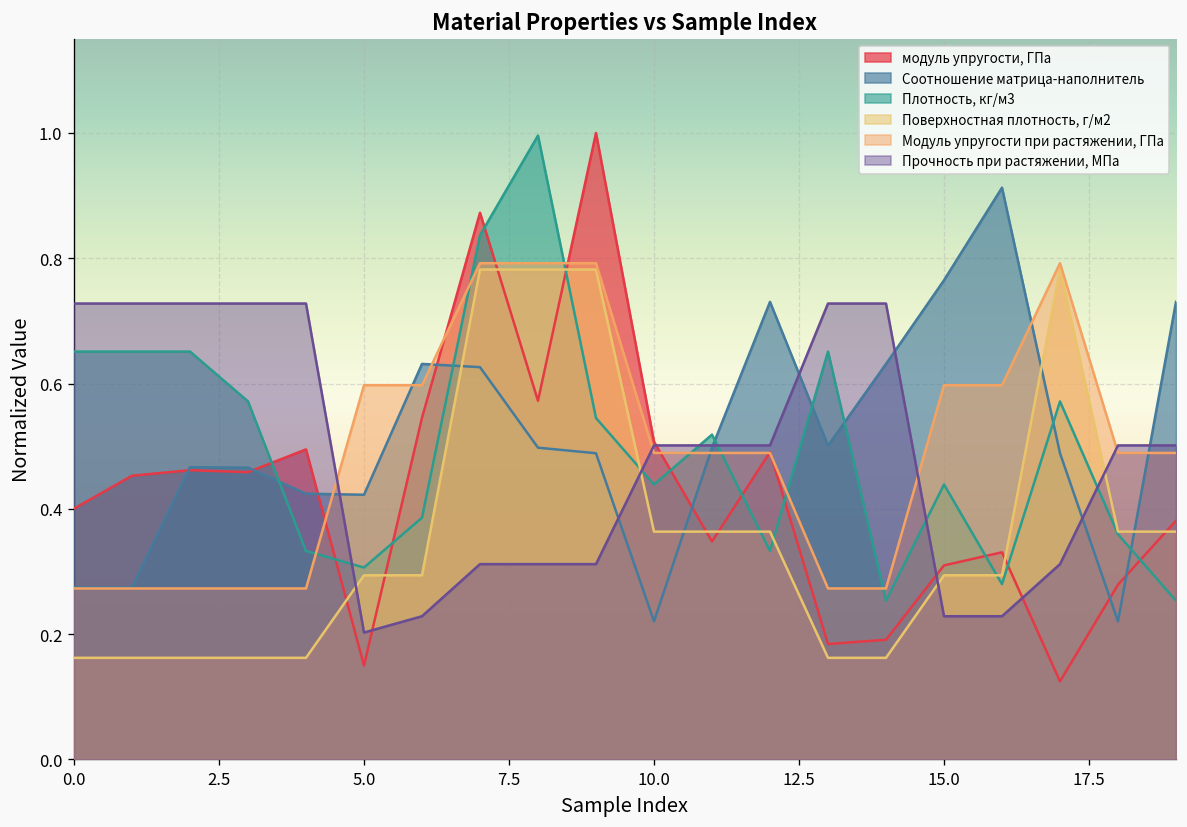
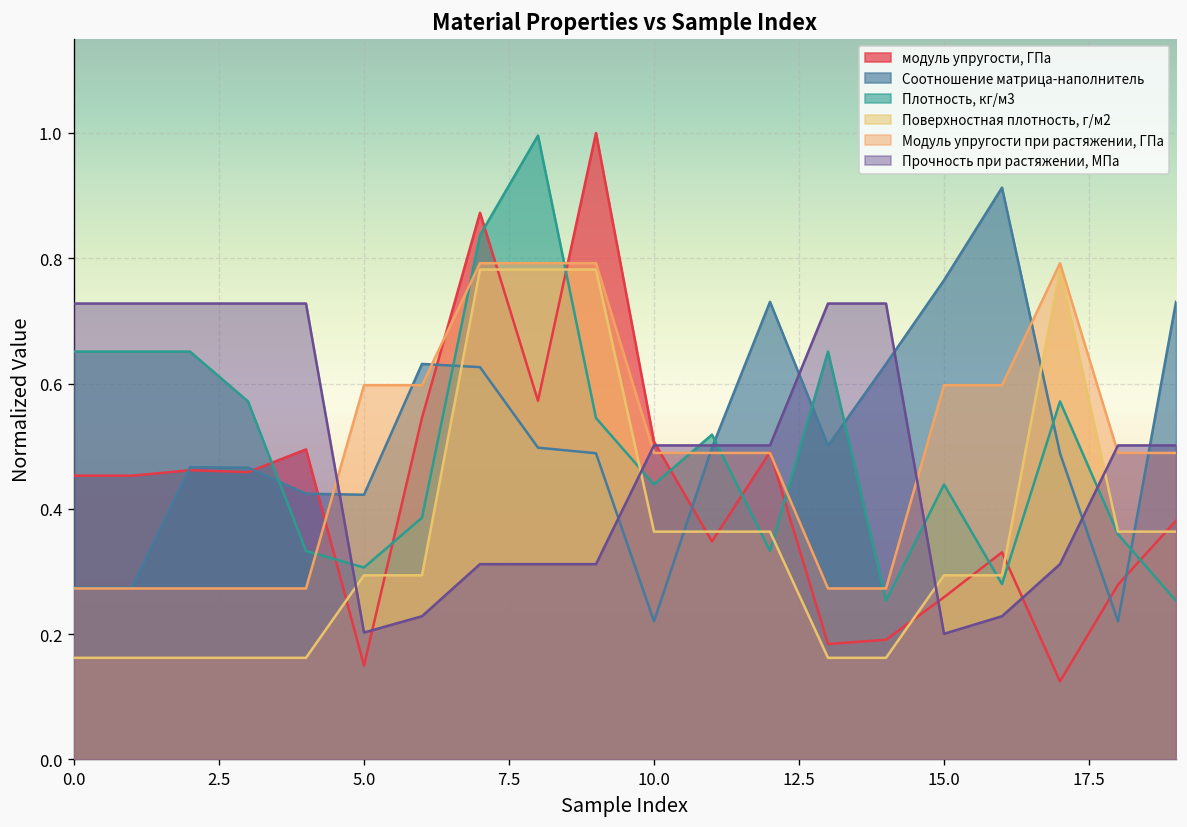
  {
    "модуль упругости, ГПа": {
-     "0.0": 0.40,
+     "0.0": 0.45,
      "5.0": 0.15,
      "10.0": 0.51,
-     "15.0": 0.31
+     "15.0": 0.26
    },
    "Прочность при растяжении, МПа": {
      "0.0": 0.73,
      "5.0": 0.20,
      "10.0": 0.50,
-     "15.0": 0.23
+     "15.0": 0.20
    }
  }
